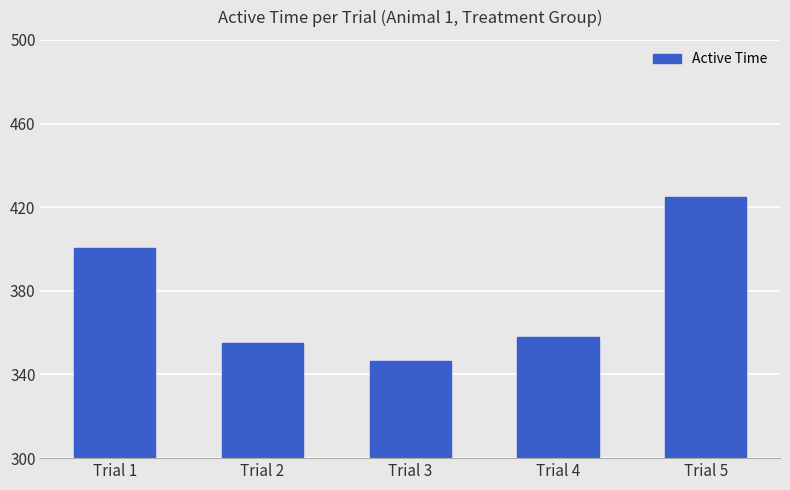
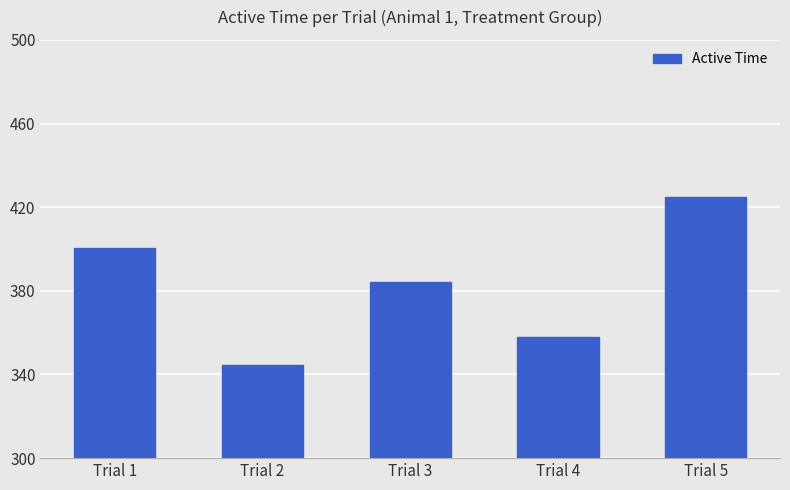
  {
    "Trial 1": 401,
-   "Trial 2": 355,
-   "Trial 3": 346,
+   "Trial 2": 345,
+   "Trial 3": 384,
    "Trial 4": 358,
    "Trial 5": 425
  }
